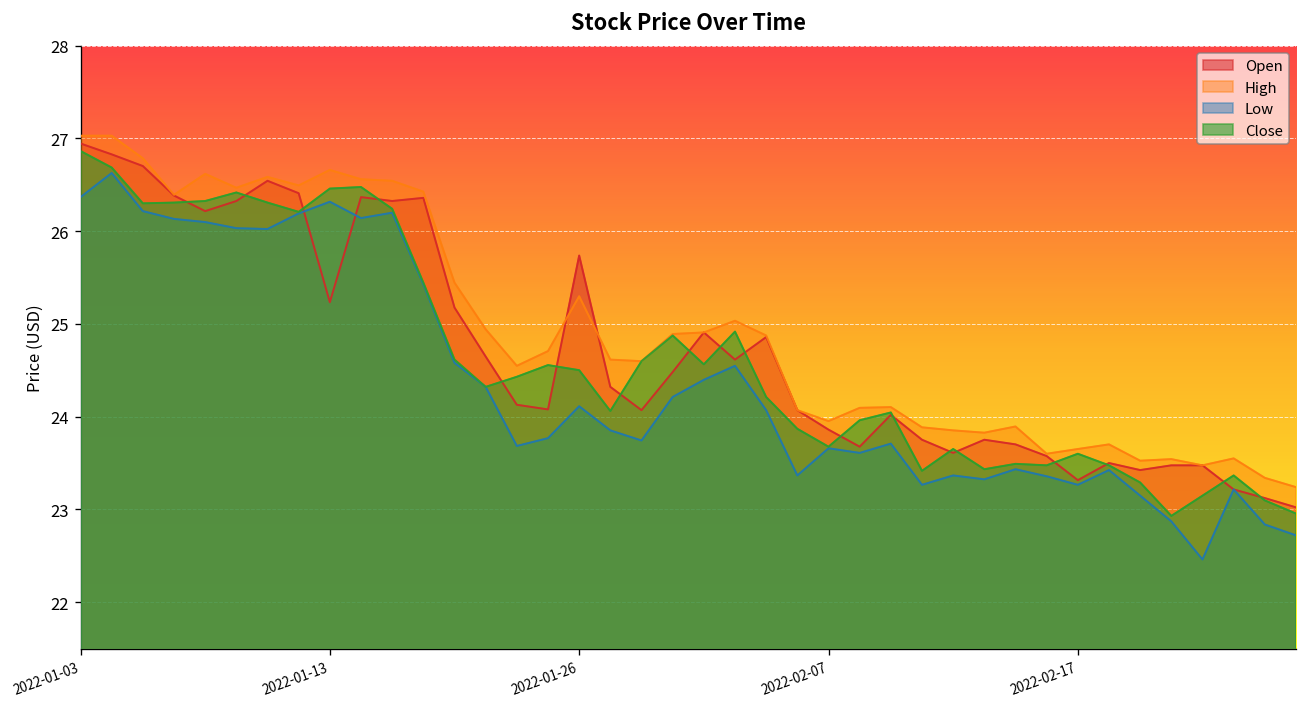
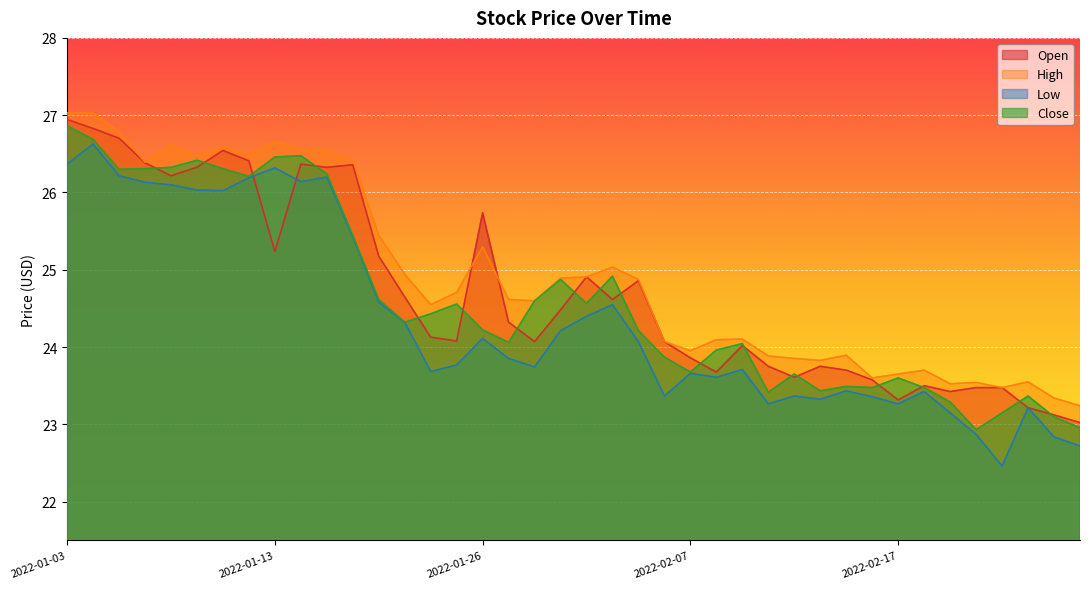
  {
    "Open": {
      "2022-01-03": 26.9,
      "2022-01-13": 25.2,
      "2022-01-26": 25.7,
      "2022-02-07": 23.9,
      "2022-02-17": 23.3
    },
    "High": {
      "2022-01-03": 27.0,
      "2022-01-13": 26.7,
      "2022-01-26": 25.3,
      "2022-02-07": 24.0,
      "2022-02-17": 23.7
    },
    "Low": {
      "2022-01-03": 26.4,
      "2022-01-13": 26.3,
      "2022-01-26": 24.1,
      "2022-02-17": 23.3
    },
    "Close": {
      "2022-01-03": 26.9,
      "2022-01-13": 26.5,
-     "2022-01-26": 24.5,
+     "2022-01-26": 24.2,
      "2022-02-17": 23.6
    }
  }
